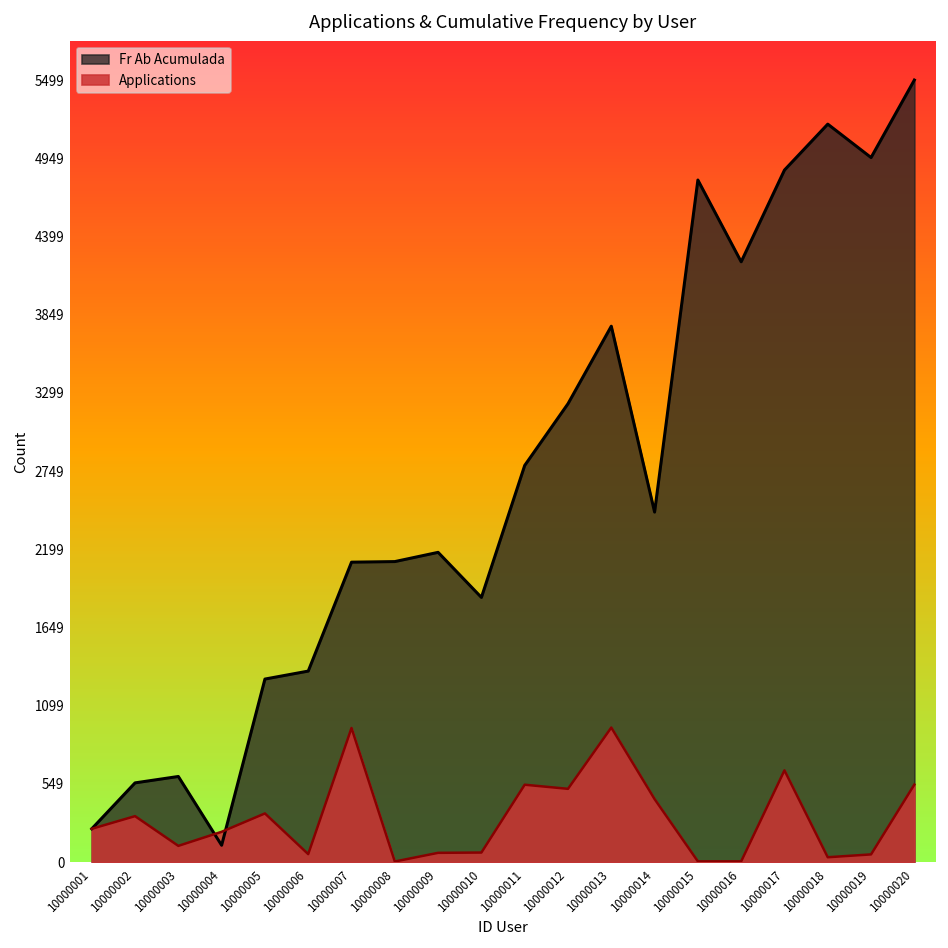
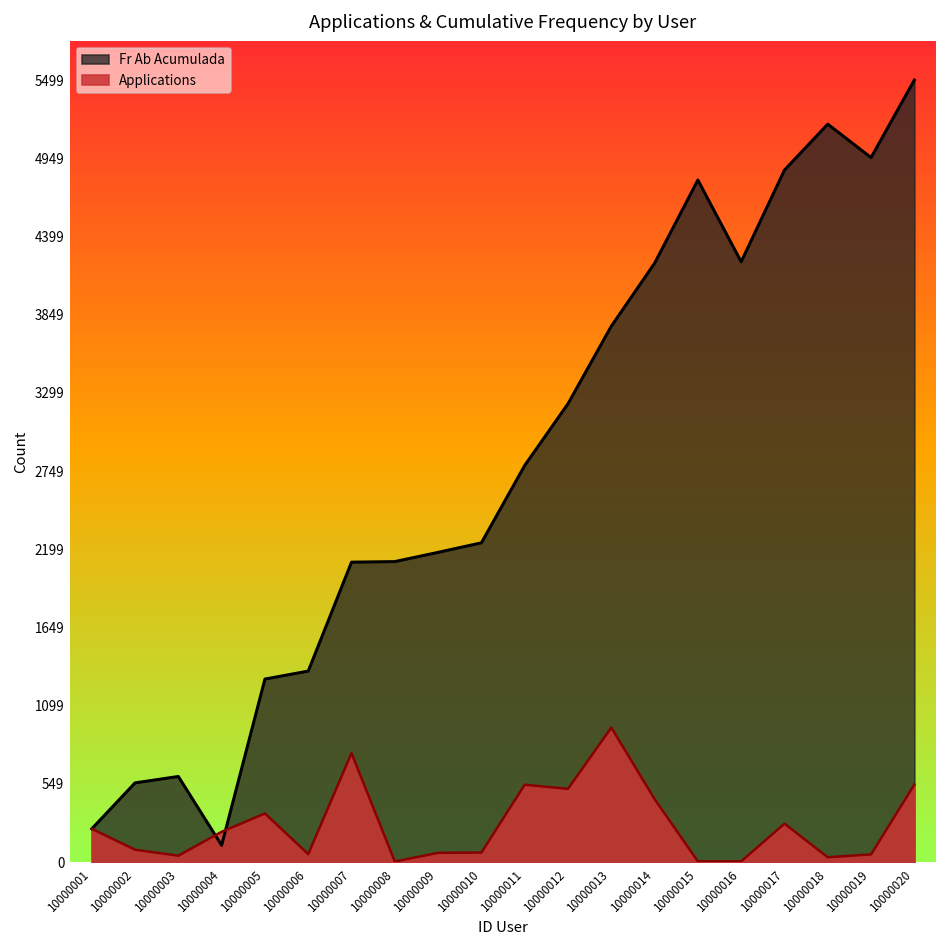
  {
    "Fr Ab Acumulada": {
      "10000002": 560,
      "10000003": 600,
      "10000004": 120,
      "10000005": 1290,
      "10000006": 1340,
      "10000007": 2110,
      "10000008": 2110,
      "10000009": 2180,
-     "10000010": 1860,
+     "10000010": 2250,
      "10000011": 2790,
      "10000012": 3220,
      "10000013": 3770,
-     "10000014": 2460,
+     "10000014": 4210,
      "10000015": 4800,
      "10000016": 4220,
      "10000017": 4870,
      "10000018": 5190,
      "10000019": 4950,
      "10000020": 5500
    },
    "Applications": {
-     "10000002": 320,
-     "10000003": 110,
+     "10000002": 90,
+     "10000003": 50,
      "10000004": 210,
      "10000005": 340,
      "10000006": 60,
-     "10000007": 940,
+     "10000007": 770,
      "10000008": 0,
      "10000009": 70,
      "10000010": 70,
      "10000011": 540,
      "10000012": 520,
      "10000013": 950,
      "10000014": 440,
      "10000015": 10,
      "10000016": 10,
-     "10000017": 650,
+     "10000017": 270,
      "10000018": 30,
      "10000019": 50,
      "10000020": 550
    }
  }
